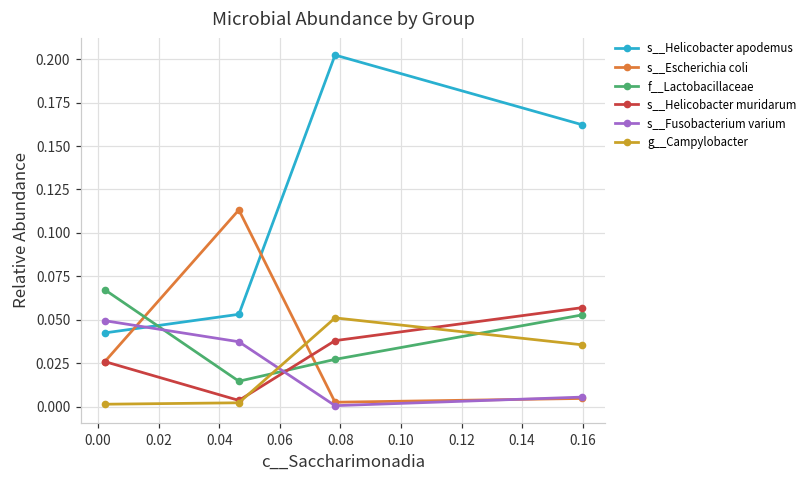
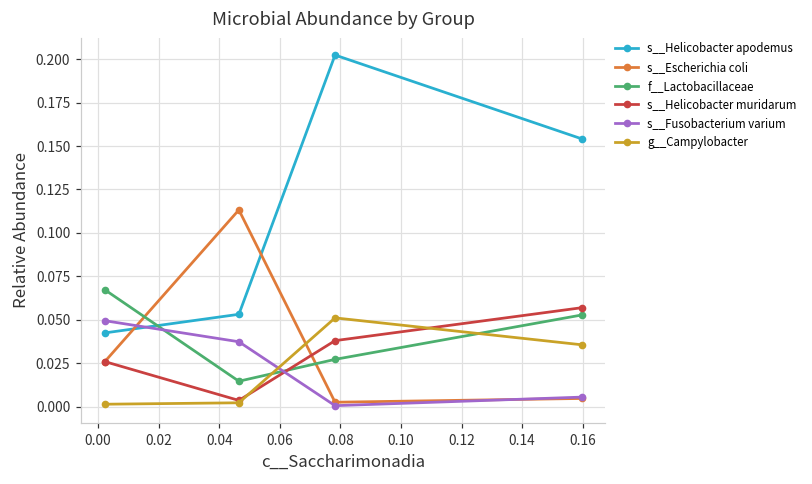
  {
    "s__Helicobacter apodemus": {
-     "0.16": 0.162
+     "0.16": 0.154
    },
    "f__Lactobacillaceae": {
      "0.16": 0.053
    },
    "s__Helicobacter muridarum": {
      "0.16": 0.057
    }
  }
